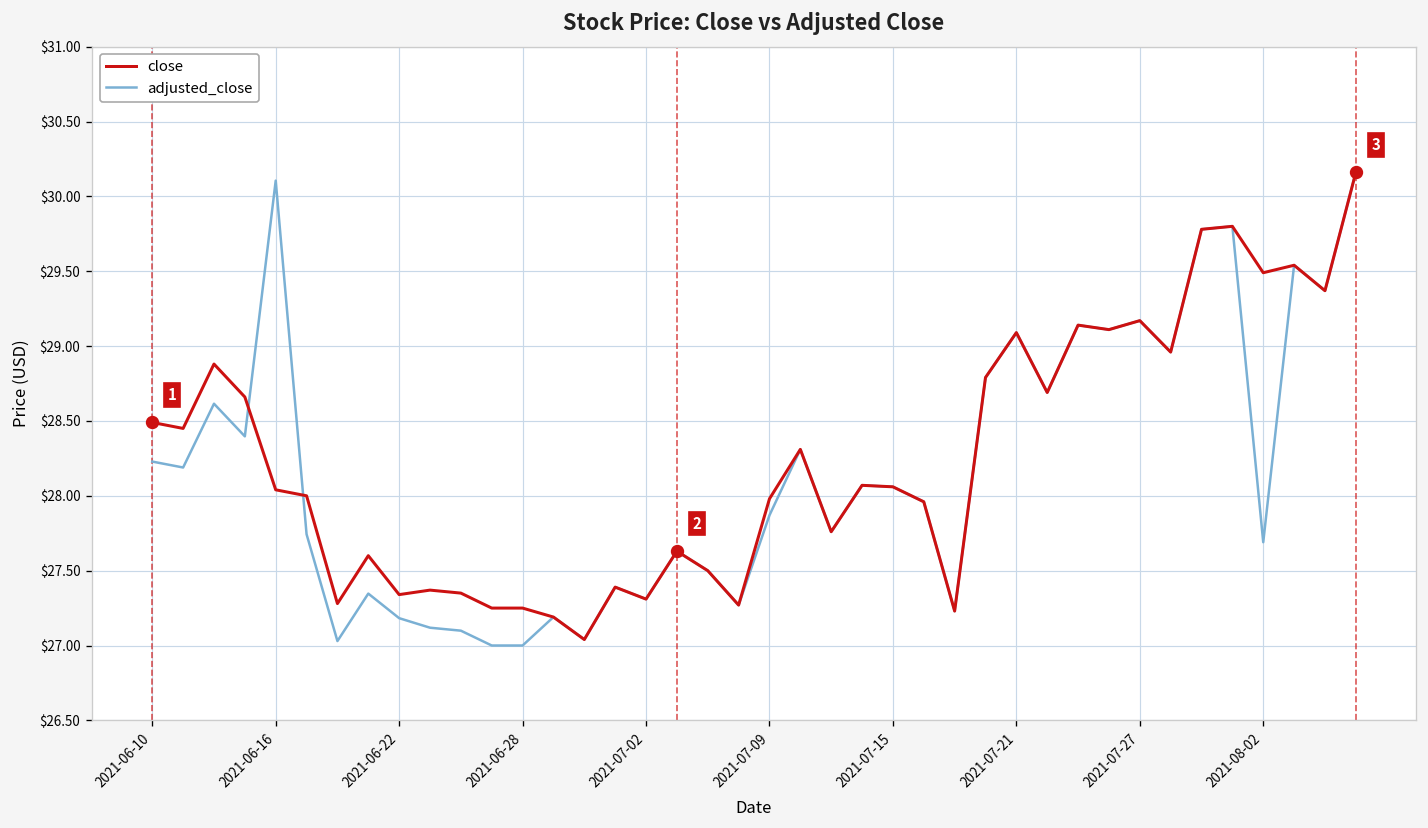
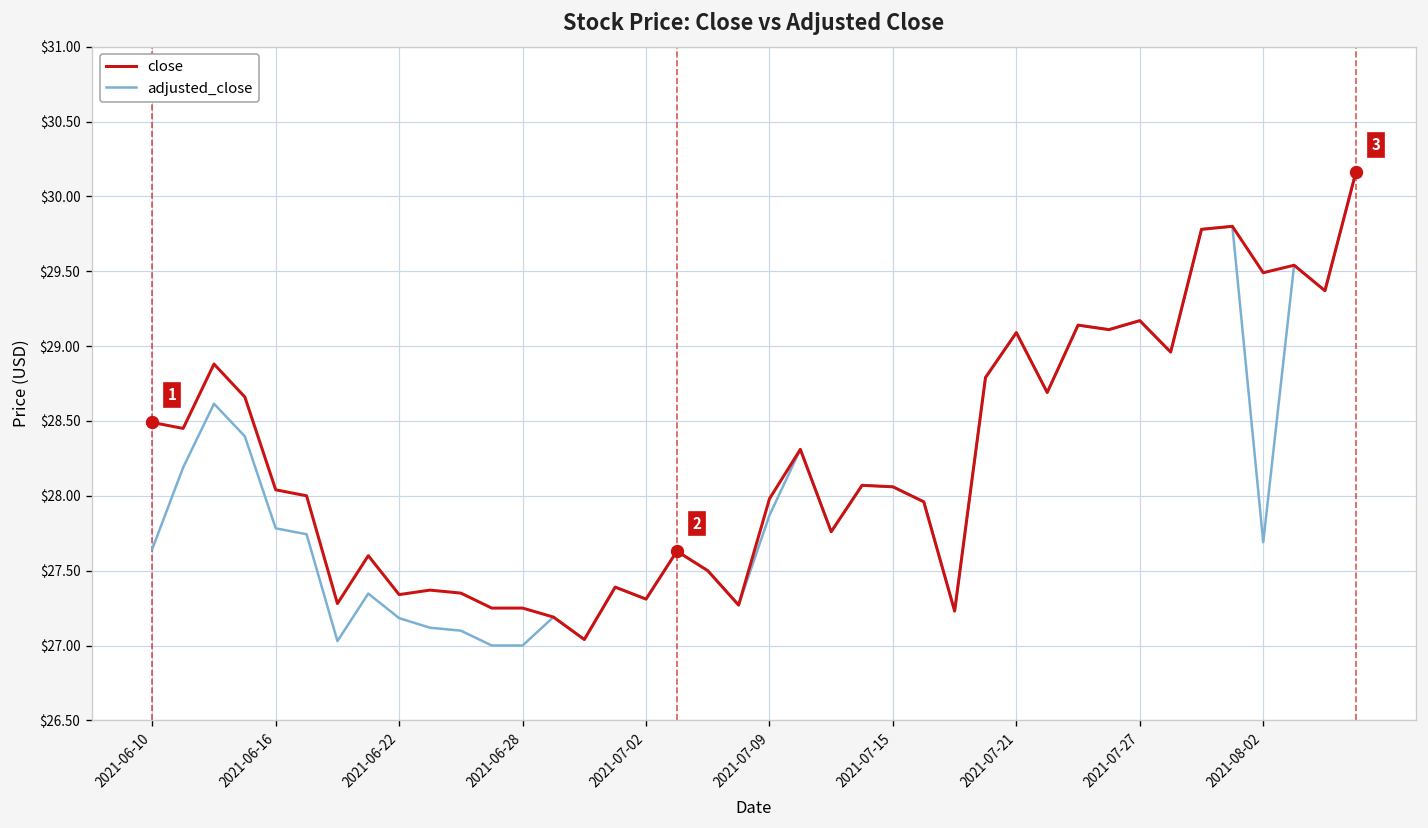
  {
    "adjusted_close": {
-     "2021-06-10": "$28.23",
-     "2021-06-16": "$30.11",
+     "2021-06-10": "$27.64",
+     "2021-06-16": "$27.78",
      "2021-06-22": "$27.18",
      "2021-06-28": "$27.00",
      "2021-07-09": "$27.87",
      "2021-08-02": "$27.69"
    }
  }
